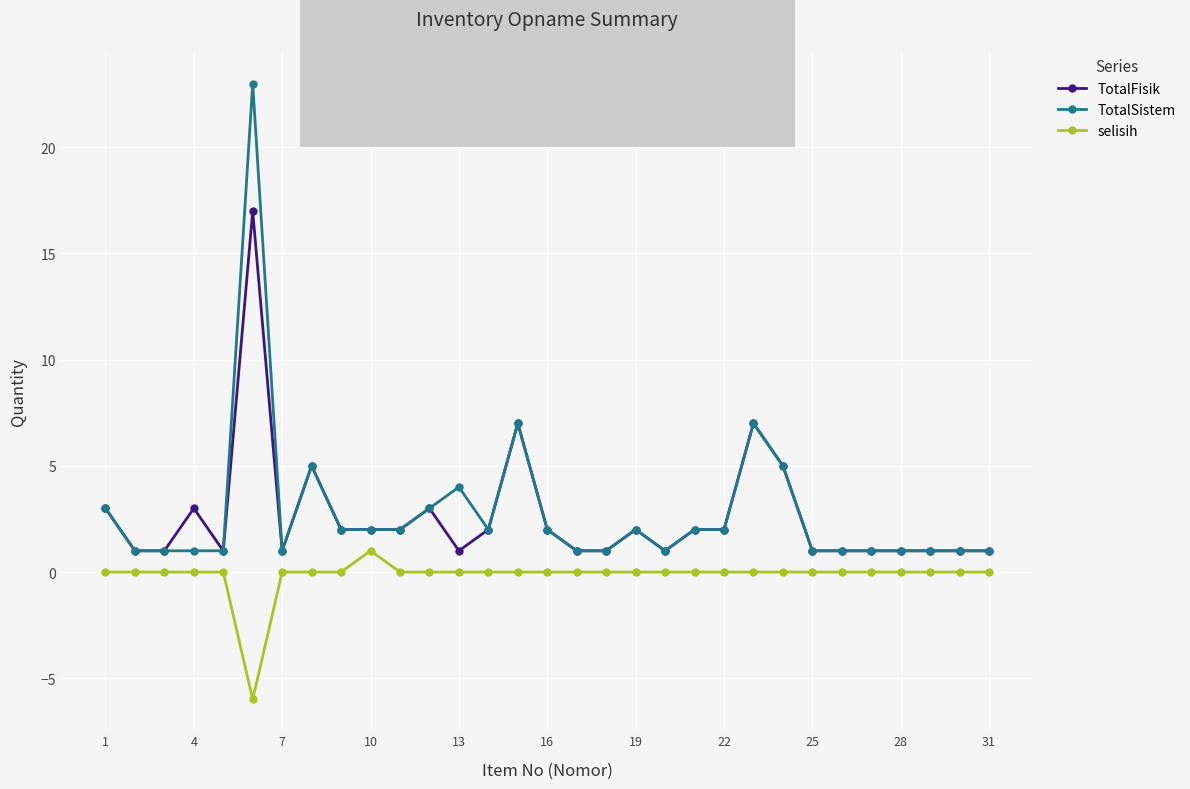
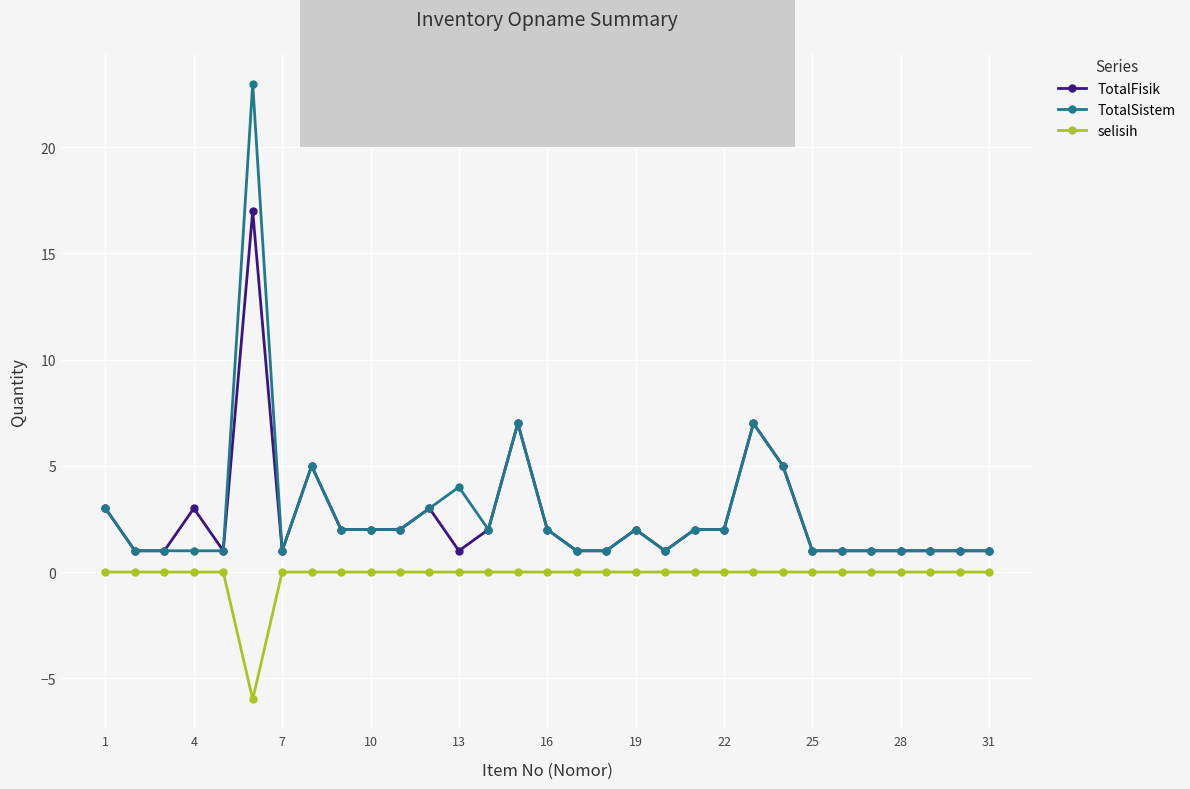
  {
    "TotalFisik": {
      "4": 3,
      "13": 1
    },
    "TotalSistem": {
      "4": 1,
      "13": 4
    },
    "selisih": {
      "1": 0,
      "4": 0,
      "7": 0,
-     "10": 1,
+     "10": 0,
      "13": 0,
      "16": 0,
      "19": 0,
      "22": 0,
      "25": 0,
      "28": 0,
      "31": 0
    }
  }
